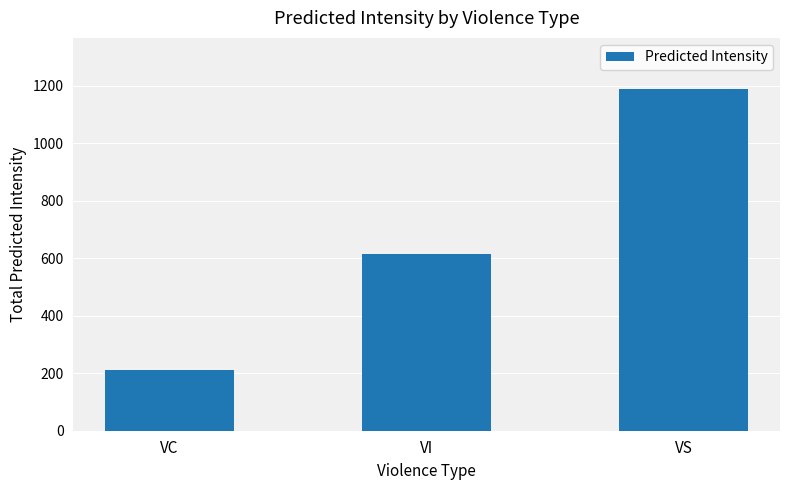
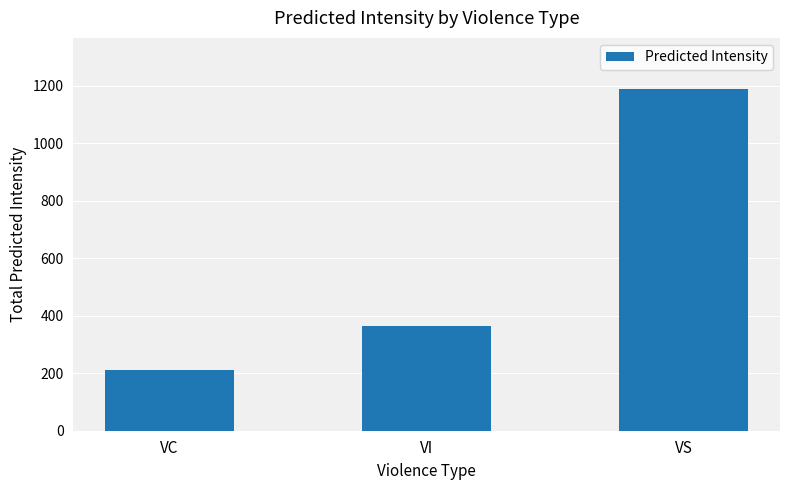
  {
    "VC": 210,
-   "VI": 610,
+   "VI": 360,
    "VS": 1190
  }
